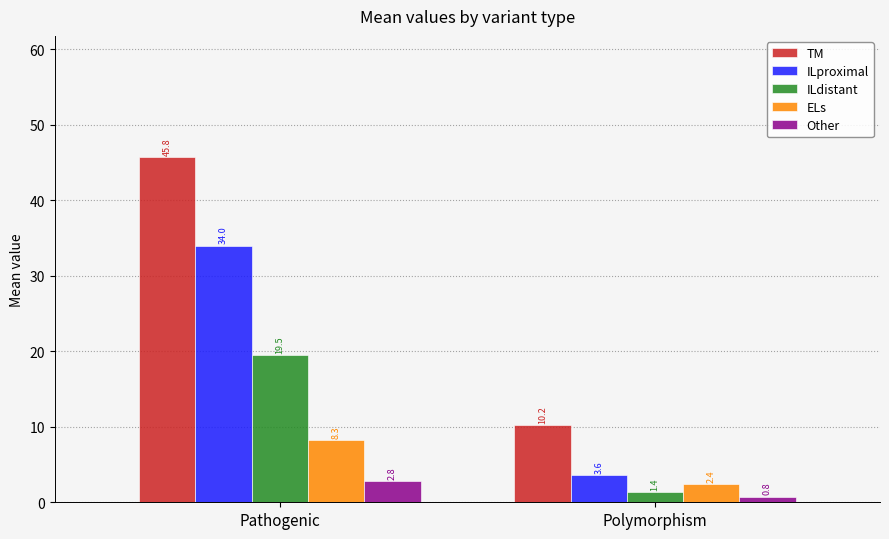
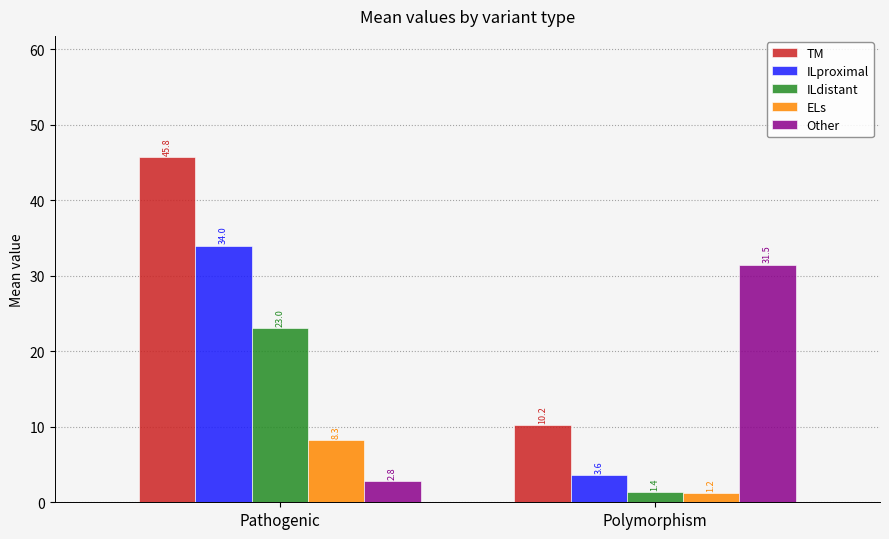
  {
    "TM": {
      "Pathogenic": 45.8,
      "Polymorphism": 10.2
    },
    "ILproximal": {
      "Pathogenic": 34.0,
      "Polymorphism": 3.6
    },
    "ILdistant": {
-     "Pathogenic": 19.5,
+     "Pathogenic": 23.0,
      "Polymorphism": 1.4
    },
    "ELs": {
      "Pathogenic": 8.3,
-     "Polymorphism": 2.4
+     "Polymorphism": 1.2
    },
    "Other": {
      "Pathogenic": 2.8,
-     "Polymorphism": 0.8
+     "Polymorphism": 31.5
    }
  }
